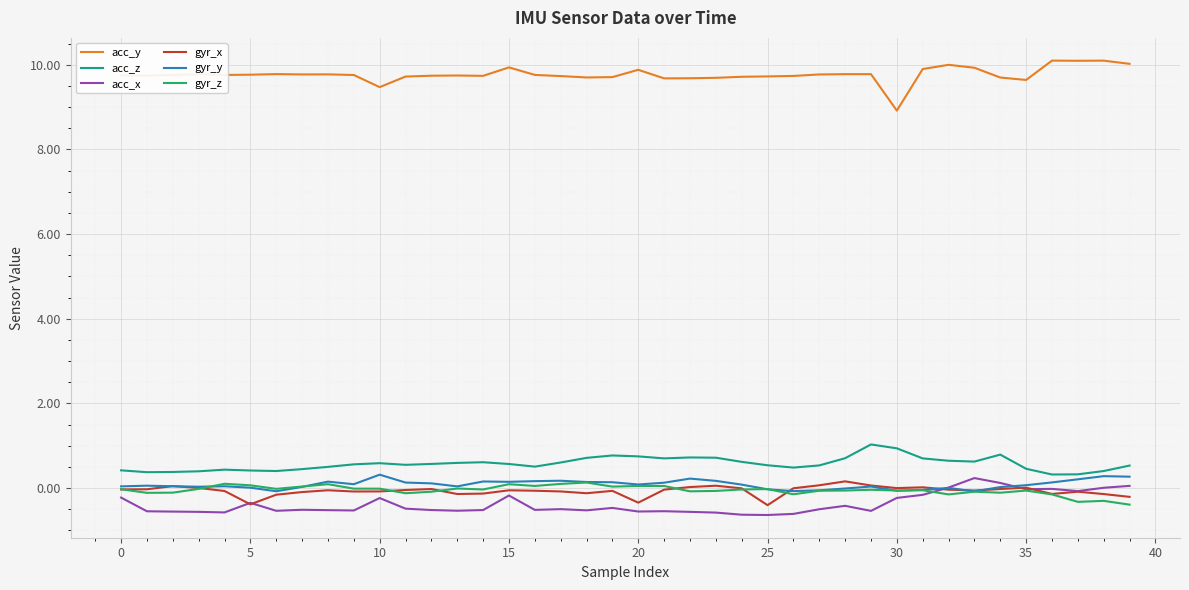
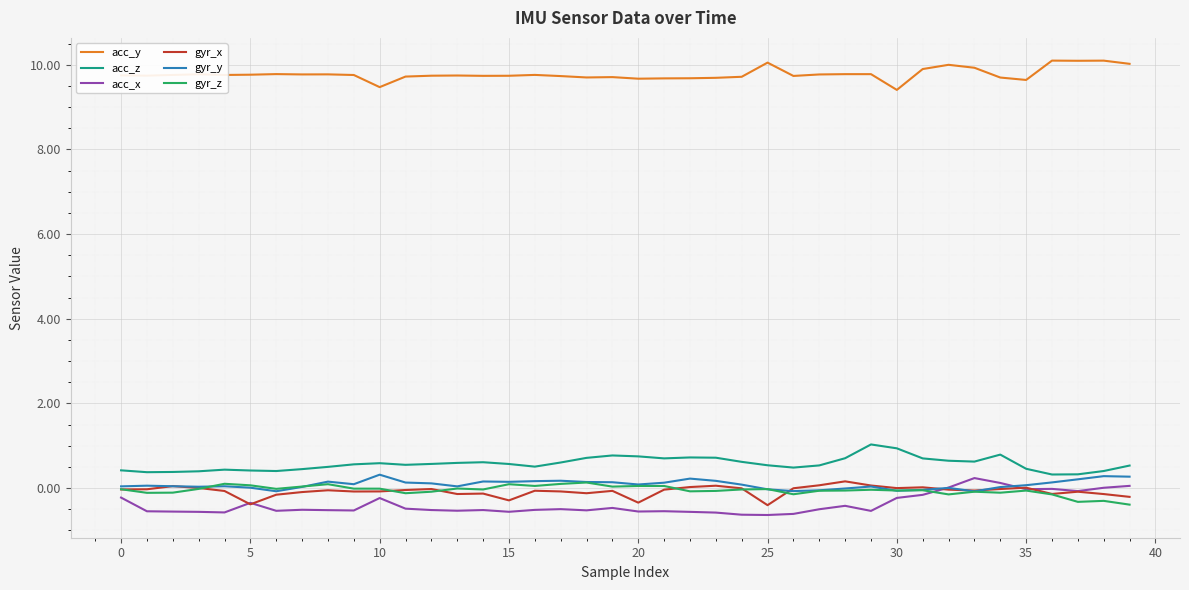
  {
    "acc_y": {
      "5": 9.8,
      "10": 9.5,
-     "15": 9.9,
-     "20": 9.9,
-     "25": 9.7,
-     "30": 8.9,
+     "15": 9.7,
+     "20": 9.7,
+     "25": 10.1,
+     "30": 9.4,
      "35": 9.6
    },
    "acc_x": {
      "0": -0.2,
      "10": -0.2,
-     "15": -0.2,
+     "15": -0.6,
      "20": -0.6,
      "25": -0.6,
      "30": -0.2
    },
    "gyr_x": {
      "10": -0.1,
-     "15": -0.1,
+     "15": -0.3,
      "20": -0.3,
      "25": -0.4
    },
    "gyr_y": {
      "0": 0.0,
      "10": 0.3
    }
  }
